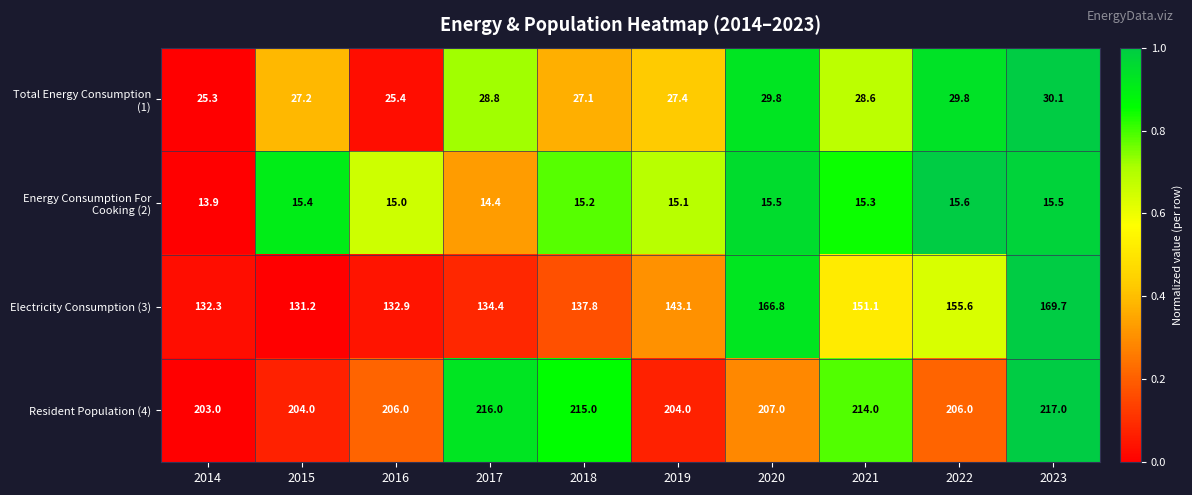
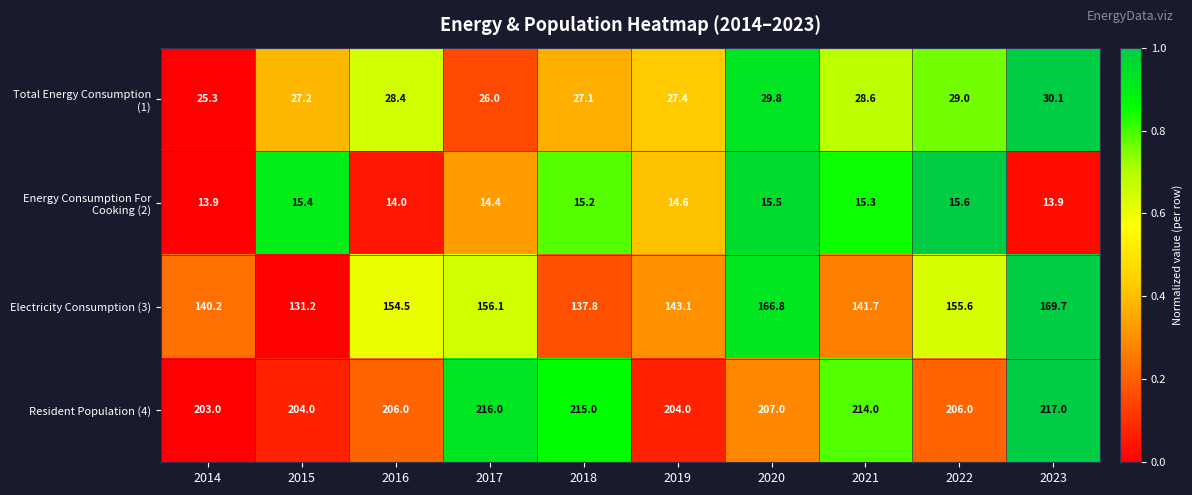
  {
    "Total Energy Consumption (1)": {
      "2014": 25.3,
      "2015": 27.2,
-     "2016": 25.4,
-     "2017": 28.8,
+     "2016": 28.4,
+     "2017": 26.0,
      "2018": 27.1,
      "2019": 27.4,
      "2020": 29.8,
      "2021": 28.6,
-     "2022": 29.8,
+     "2022": 29.0,
      "2023": 30.1
    },
    "Energy Consumption For Cooking (2)": {
      "2014": 13.9,
      "2015": 15.4,
-     "2016": 15.0,
+     "2016": 14.0,
      "2017": 14.4,
      "2018": 15.2,
-     "2019": 15.1,
+     "2019": 14.6,
      "2020": 15.5,
      "2021": 15.3,
      "2022": 15.6,
-     "2023": 15.5
+     "2023": 13.9
    },
    "Electricity Consumption (3)": {
-     "2014": 132.3,
+     "2014": 140.2,
      "2015": 131.2,
-     "2016": 132.9,
-     "2017": 134.4,
+     "2016": 154.5,
+     "2017": 156.1,
      "2018": 137.8,
      "2019": 143.1,
      "2020": 166.8,
-     "2021": 151.1,
+     "2021": 141.7,
      "2022": 155.6,
      "2023": 169.7
    },
    "Resident Population (4)": {
      "2014": 203.0,
      "2015": 204.0,
      "2016": 206.0,
      "2017": 216.0,
      "2018": 215.0,
      "2019": 204.0,
      "2020": 207.0,
      "2021": 214.0,
      "2022": 206.0,
      "2023": 217.0
    }
  }
